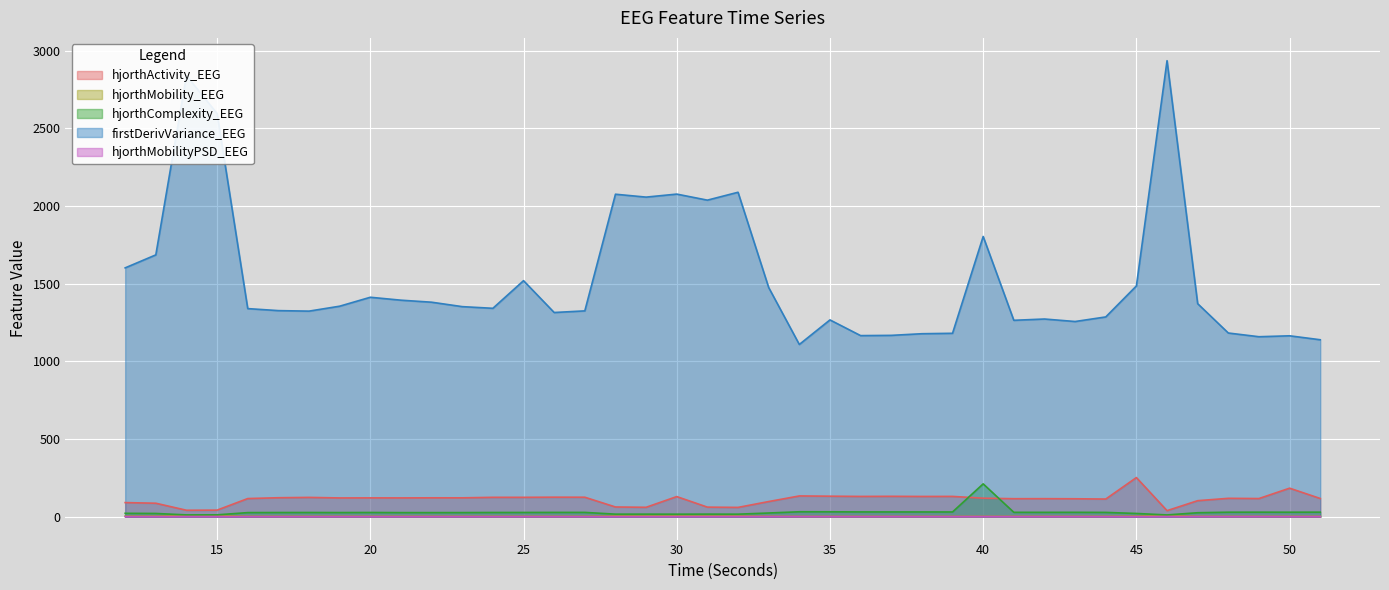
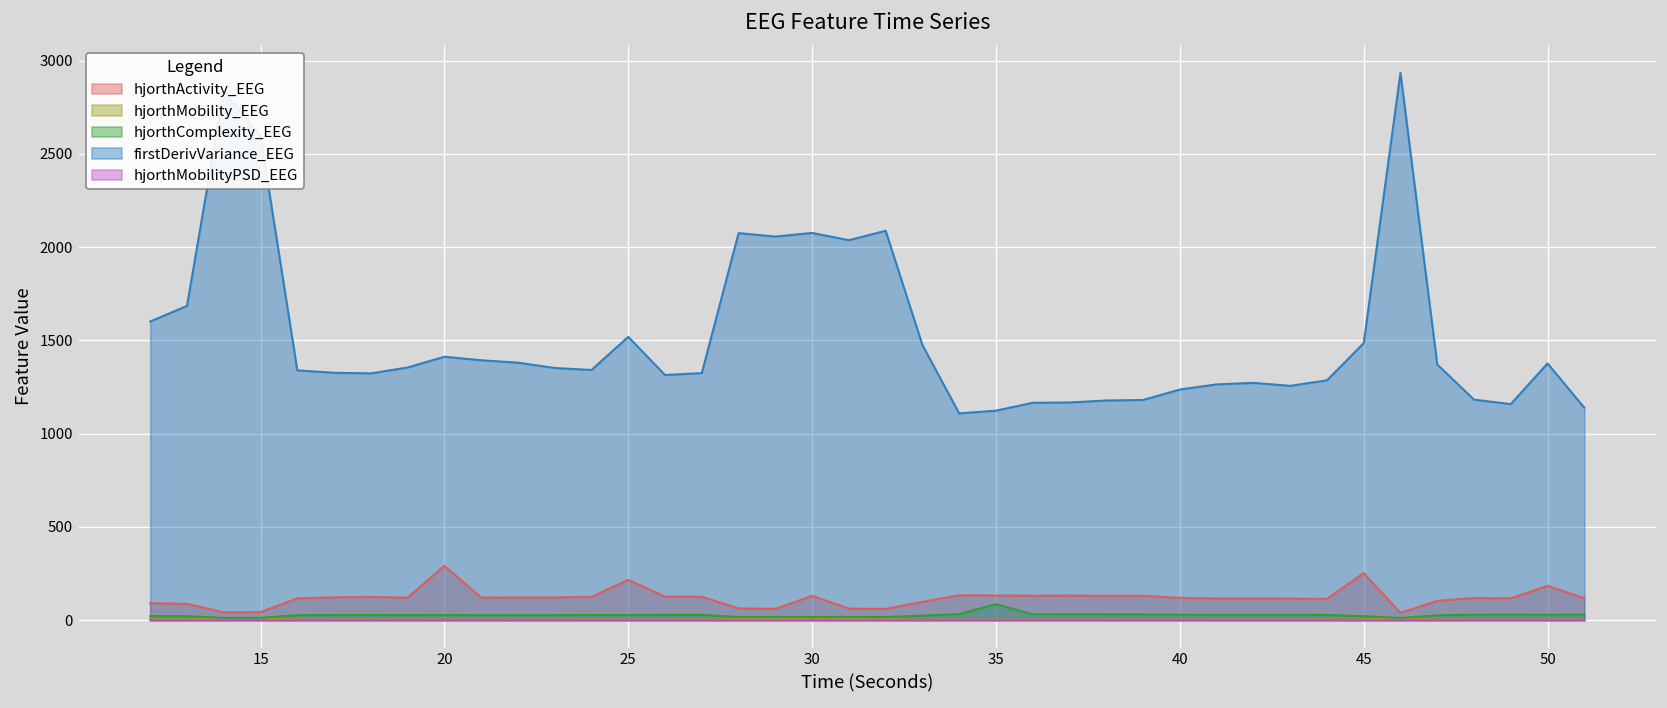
  {
    "hjorthActivity_EEG": {
      "15": 40,
-     "20": 120,
-     "25": 130,
+     "20": 290,
+     "25": 220,
      "30": 130,
      "35": 130,
      "40": 120,
      "45": 250,
      "50": 180
    },
    "hjorthComplexity_EEG": {
      "20": 30,
      "25": 30,
-     "35": 30,
-     "40": 210,
+     "35": 90,
+     "40": 30,
      "45": 20,
      "50": 30
    },
    "firstDerivVariance_EEG": {
      "20": 1410,
      "25": 1520,
      "30": 2080,
-     "35": 1270,
-     "40": 1800,
+     "35": 1120,
+     "40": 1240,
      "45": 1490,
-     "50": 1160
+     "50": 1380
    }
  }
